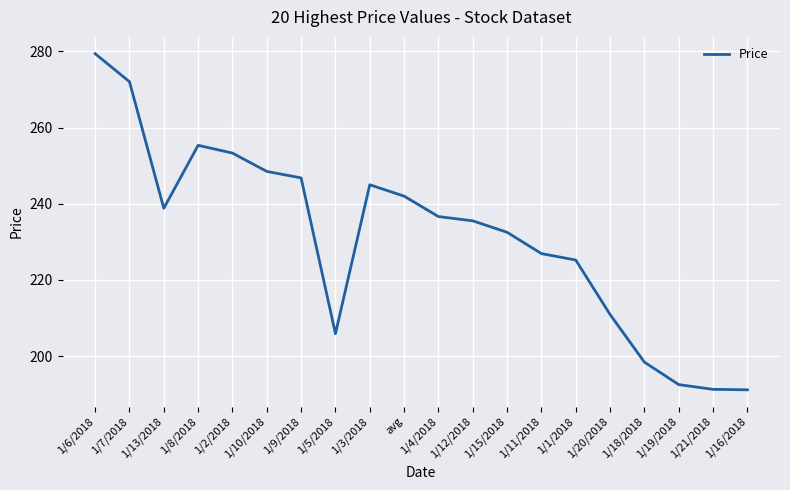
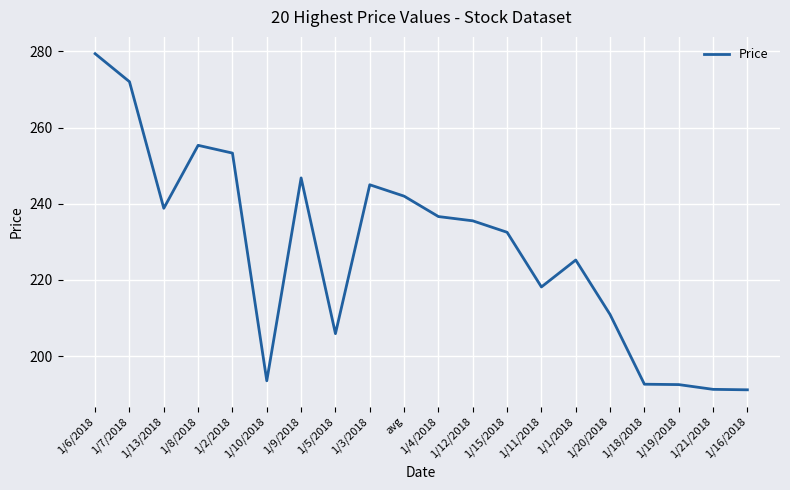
  {
    "1/6/2018": 279,
    "1/7/2018": 272,
    "1/13/2018": 239,
    "1/8/2018": 255,
    "1/2/2018": 253,
-   "1/10/2018": 249,
+   "1/10/2018": 194,
    "1/9/2018": 247,
    "1/5/2018": 206,
    "1/3/2018": 245,
    "avg": 242,
    "1/4/2018": 237,
    "1/12/2018": 236,
    "1/15/2018": 233,
-   "1/11/2018": 227,
+   "1/11/2018": 218,
    "1/1/2018": 225,
    "1/20/2018": 211,
-   "1/18/2018": 198,
+   "1/18/2018": 193,
    "1/19/2018": 193,
    "1/21/2018": 191,
    "1/16/2018": 191
  }
